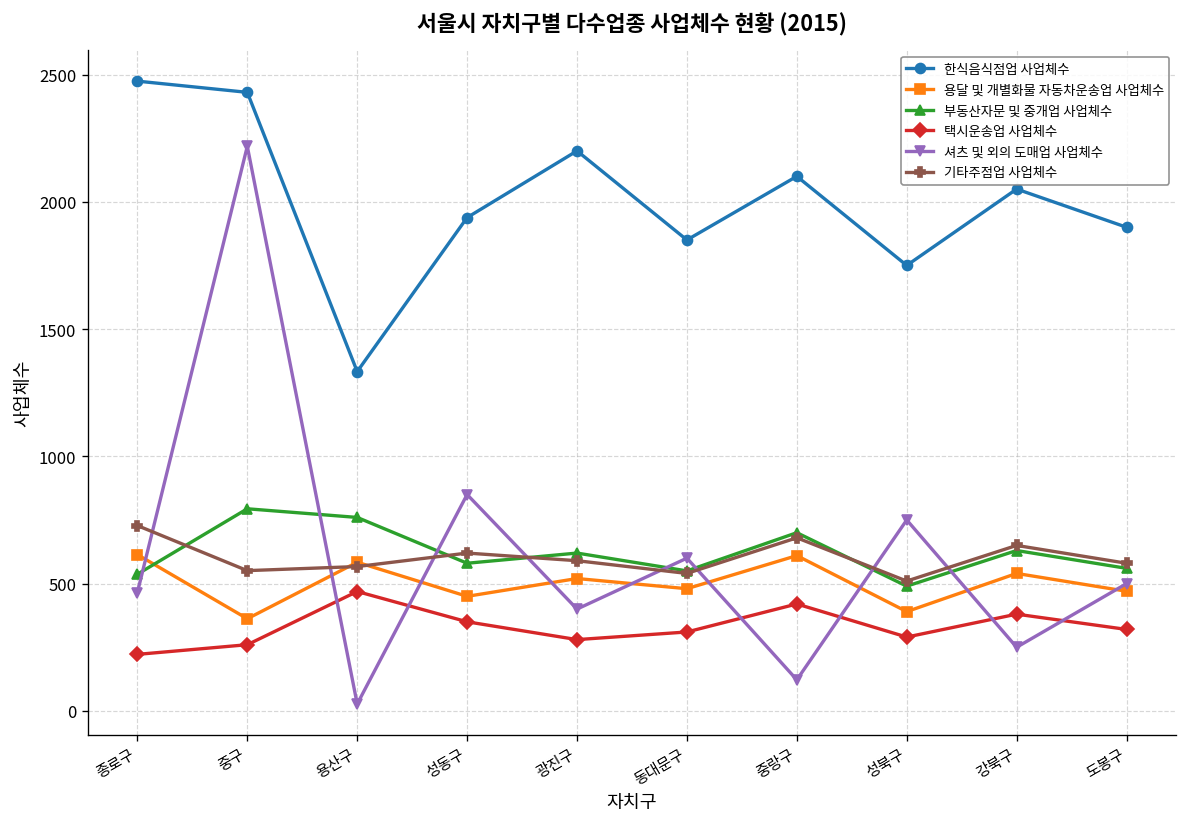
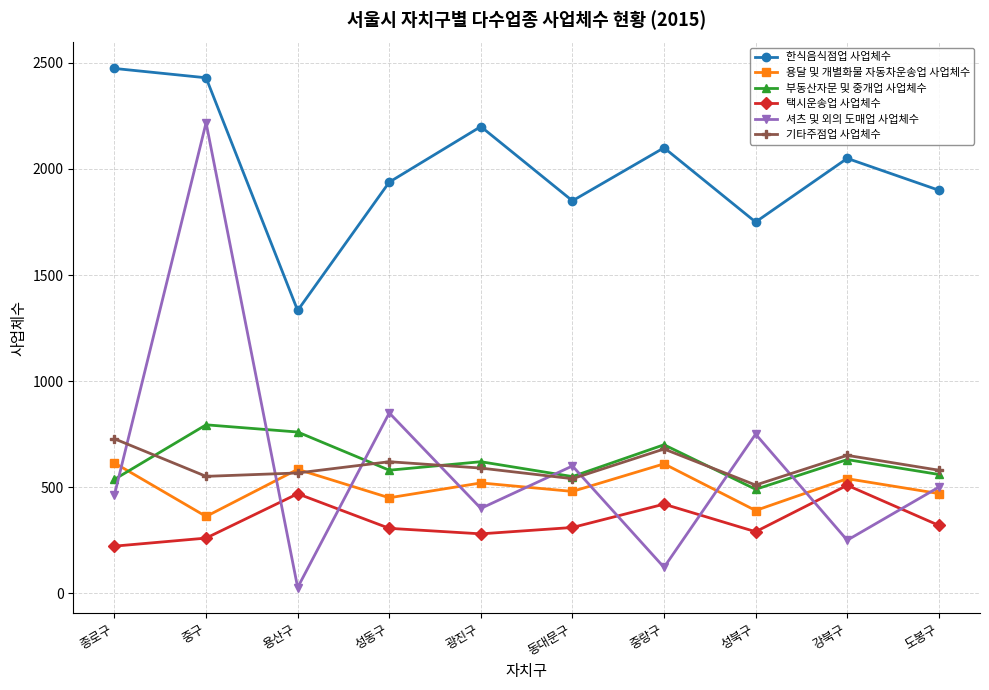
  {
    "한식음식점업 사업체수": {
      "종로구": 2470,
      "중구": 2430,
      "용산구": 1330,
      "성동구": 1940,
      "광진구": 2200,
      "동대문구": 1850,
      "중랑구": 2100,
      "성북구": 1750,
      "강북구": 2050,
      "도봉구": 1900
    },
    "용달 및 개별화물 자동차운송업 사업체수": {
      "종로구": 610,
      "중구": 360,
      "용산구": 580,
      "성동구": 450,
      "광진구": 520,
      "동대문구": 480,
      "중랑구": 610,
      "성북구": 390,
      "강북구": 540,
      "도봉구": 470
    },
    "부동산자문 및 중개업 사업체수": {
      "종로구": 540,
      "중구": 790,
      "용산구": 760,
      "성동구": 580,
      "광진구": 620,
      "중랑구": 700,
      "성북구": 490,
      "강북구": 630,
      "도봉구": 560
    },
    "택시운송업 사업체수": {
      "종로구": 220,
      "중구": 260,
      "용산구": 470,
-     "성동구": 350,
+     "성동구": 310,
      "광진구": 280,
      "동대문구": 310,
      "중랑구": 420,
      "성북구": 290,
-     "강북구": 380,
+     "강북구": 510,
      "도봉구": 320
    },
    "셔츠 및 외의 도매업 사업체수": {
      "종로구": 470,
      "중구": 2220,
      "용산구": 30,
      "성동구": 850,
      "광진구": 400,
      "동대문구": 600,
      "중랑구": 120,
      "성북구": 750,
      "강북구": 250,
      "도봉구": 500
    },
    "기타주점업 사업체수": {
      "종로구": 730,
      "중구": 550,
      "용산구": 570,
      "성동구": 620,
      "광진구": 590,
      "중랑구": 680,
      "성북구": 510,
      "강북구": 650,
      "도봉구": 580
    }
  }
